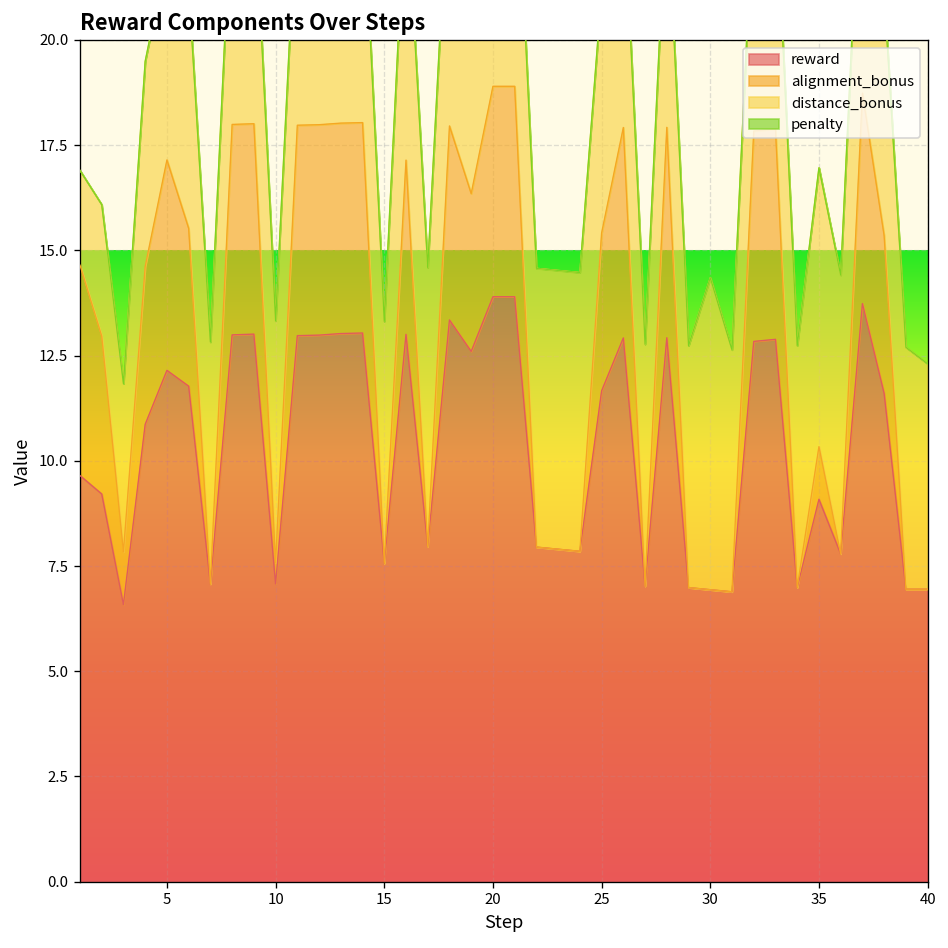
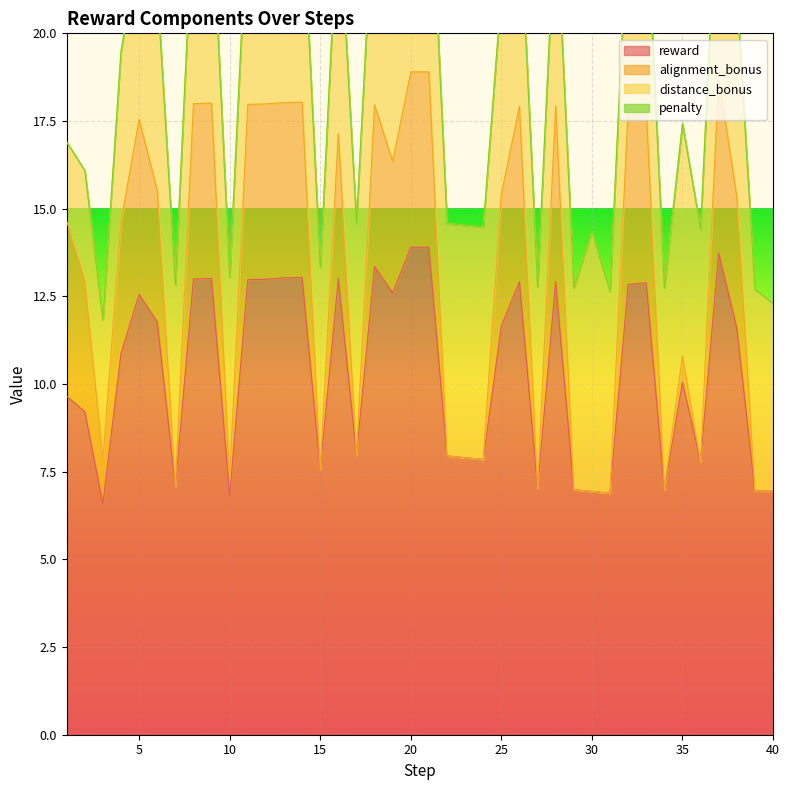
  {
    "reward": {
-     "5": 12.1,
-     "10": 7.1,
+     "5": 12.6,
+     "10": 6.8,
      "20": 13.9,
      "25": 11.7,
-     "35": 9.1
+     "35": 10.1
    },
    "alignment_bonus": {
      "5": 5.0,
      "10": 0.5,
      "20": 5.0,
      "25": 3.8,
-     "35": 1.3
+     "35": 0.8
    }
  }
